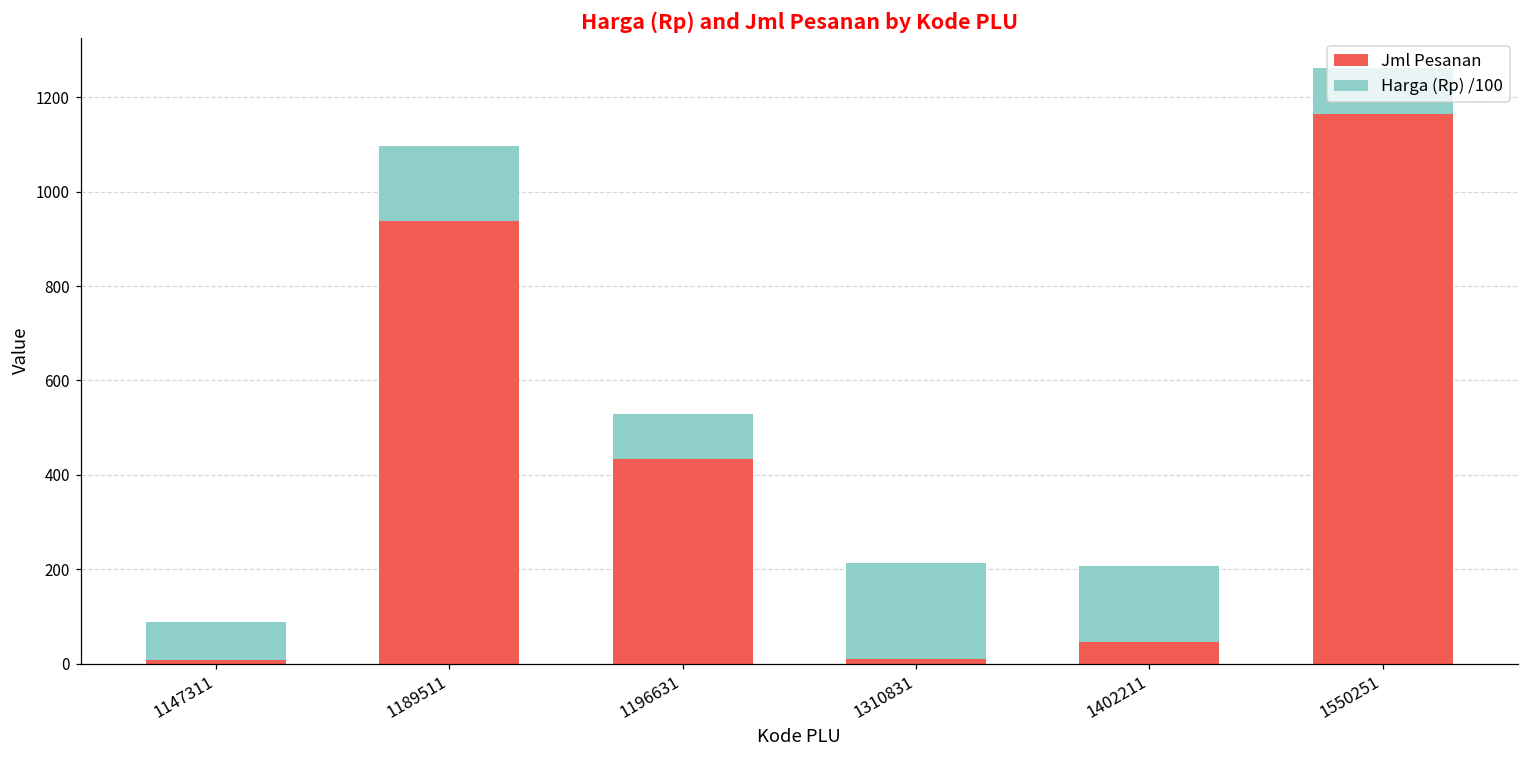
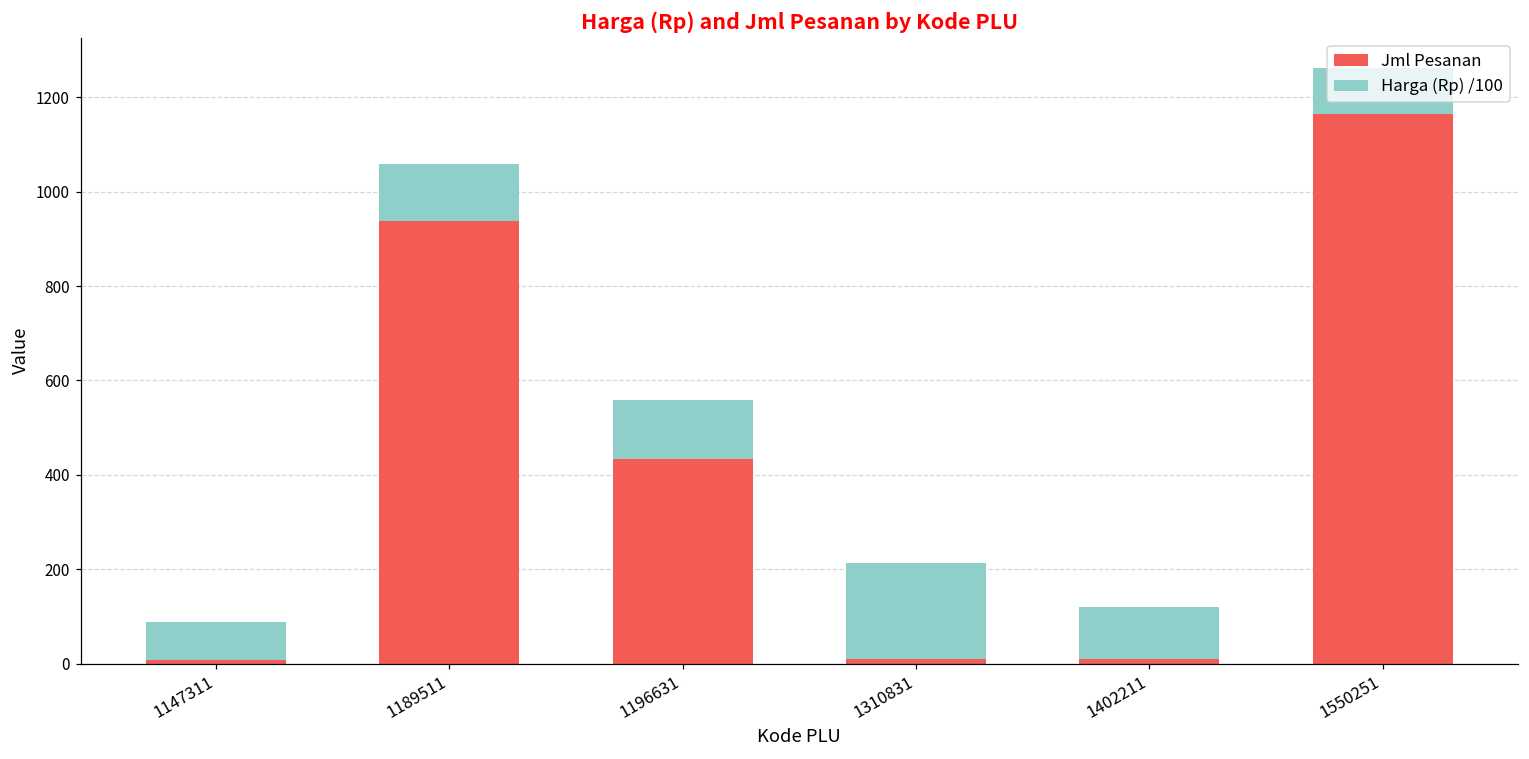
  {
    "Jml Pesanan": {
      "1147311": 10,
      "1189511": 940,
      "1196631": 430,
      "1310831": 10,
-     "1402211": 50,
+     "1402211": 10,
      "1550251": 1160
    },
    "Harga (Rp) /100": {
      "1147311": 80,
-     "1189511": 160,
-     "1196631": 100,
+     "1189511": 120,
+     "1196631": 130,
      "1310831": 200,
-     "1402211": 160
+     "1402211": 110
    }
  }
